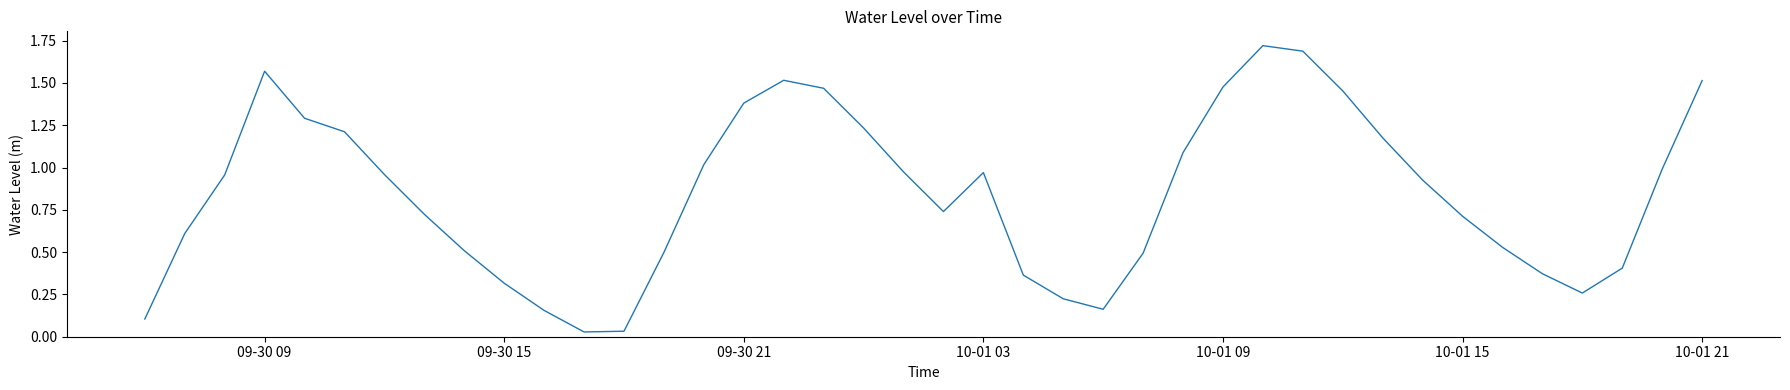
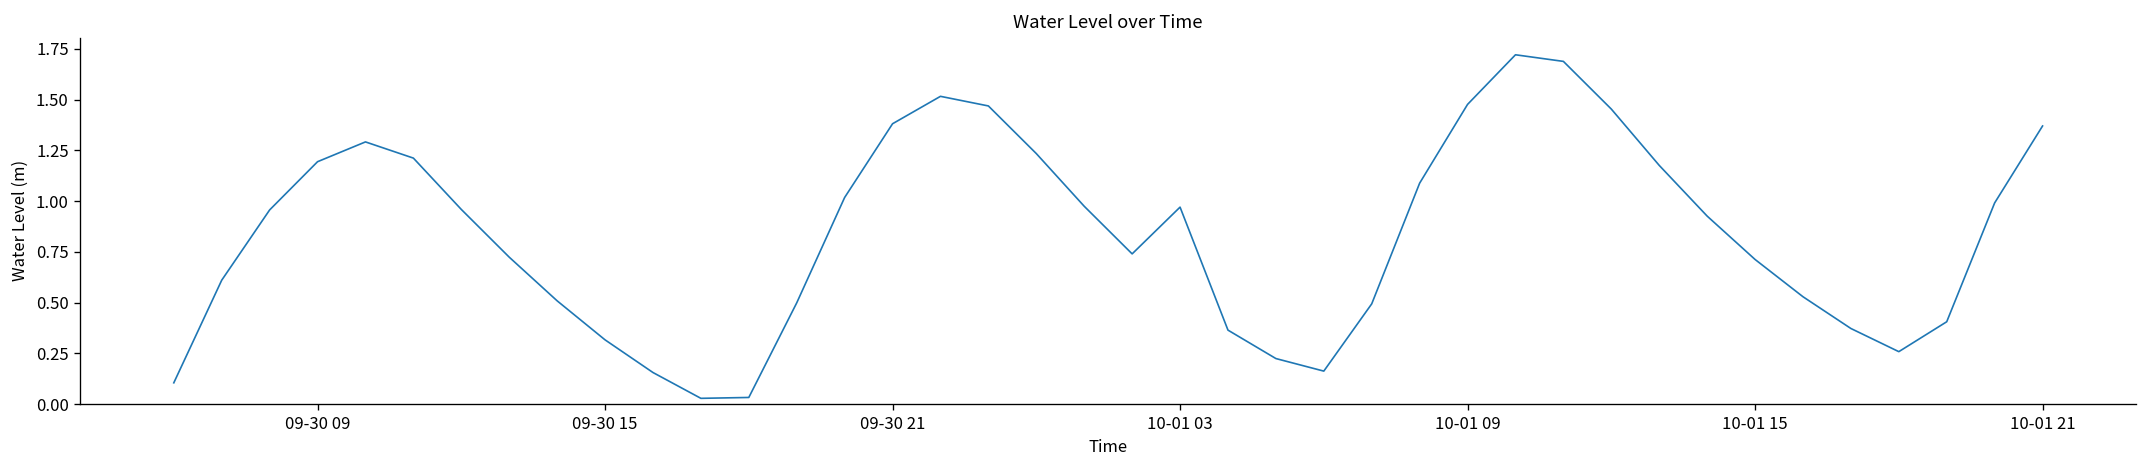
  {
-   "09-30 09": 1.57,
+   "09-30 09": 1.19,
    "09-30 15": 0.32,
    "09-30 21": 1.38,
    "10-01 03": 0.97,
    "10-01 09": 1.48,
    "10-01 15": 0.71,
-   "10-01 21": 1.51
+   "10-01 21": 1.37
  }
